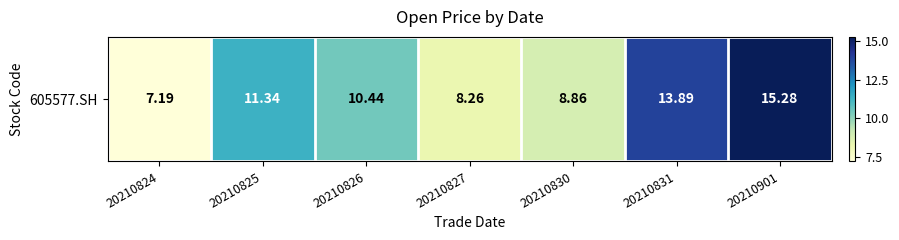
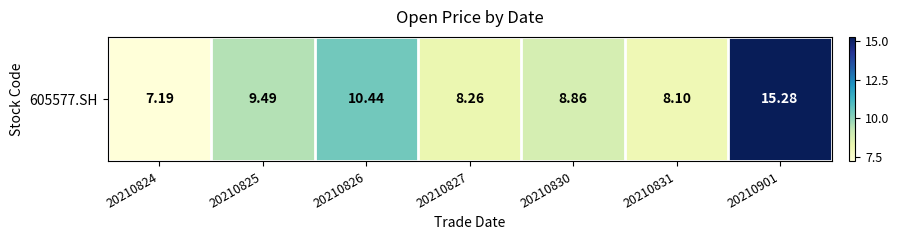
  {
    "605577.SH": {
      "20210824": 7.19,
-     "20210825": 11.34,
+     "20210825": 9.49,
      "20210826": 10.44,
      "20210827": 8.26,
      "20210830": 8.86,
-     "20210831": 13.89,
+     "20210831": 8.10,
      "20210901": 15.28
    }
  }
